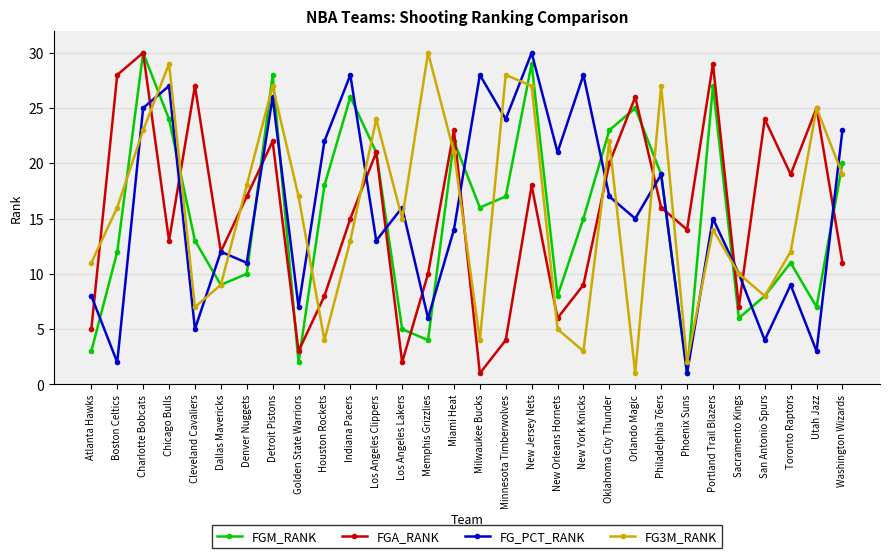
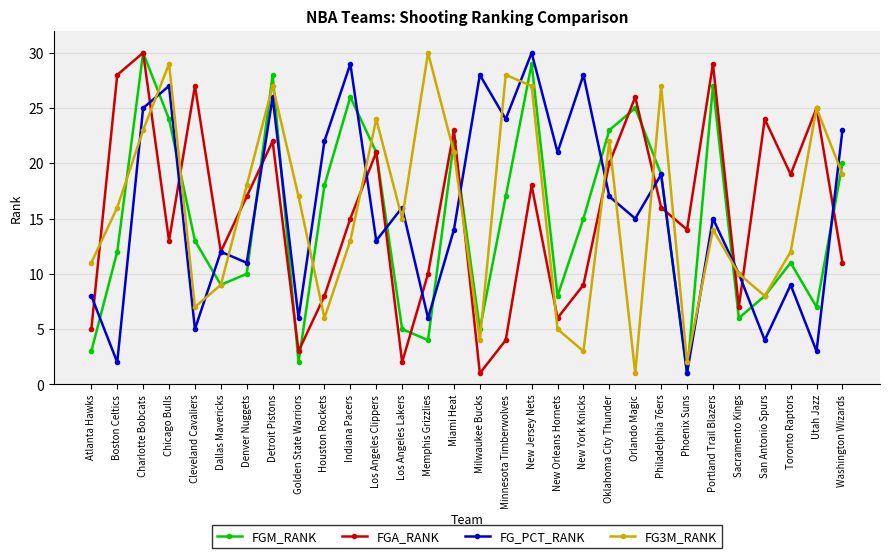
  {
    "FGM_RANK": {
      "Atlanta Hawks": 3,
      "Boston Celtics": 12,
      "Chicago Bulls": 24,
      "Cleveland Cavaliers": 13,
      "Denver Nuggets": 10,
      "Detroit Pistons": 28,
      "Golden State Warriors": 2,
      "Houston Rockets": 18,
      "Indiana Pacers": 26,
      "Los Angeles Lakers": 5,
      "Memphis Grizzlies": 4,
      "Miami Heat": 22,
-     "Milwaukee Bucks": 16,
+     "Milwaukee Bucks": 5,
      "Minnesota Timberwolves": 17,
      "New Jersey Nets": 29,
      "New Orleans Hornets": 8,
      "New York Knicks": 15,
      "Oklahoma City Thunder": 23,
      "Orlando Magic": 25,
      "Portland Trail Blazers": 27,
      "Sacramento Kings": 6,
      "Toronto Raptors": 11,
      "Utah Jazz": 7,
      "Washington Wizards": 20
    },
    "FGA_RANK": {
      "Atlanta Hawks": 5,
      "Boston Celtics": 28,
      "Chicago Bulls": 13,
      "Cleveland Cavaliers": 27,
      "Denver Nuggets": 17,
      "Detroit Pistons": 22,
      "Golden State Warriors": 3,
      "Houston Rockets": 8,
      "Indiana Pacers": 15,
      "Los Angeles Lakers": 2,
      "Memphis Grizzlies": 10,
      "Miami Heat": 23,
      "Milwaukee Bucks": 1,
      "Minnesota Timberwolves": 4,
      "New Jersey Nets": 18,
      "New Orleans Hornets": 6,
      "New York Knicks": 9,
      "Oklahoma City Thunder": 20,
      "Orlando Magic": 26,
      "Philadelphia 76ers": 16,
      "Phoenix Suns": 14,
      "Portland Trail Blazers": 29,
      "Sacramento Kings": 7,
      "San Antonio Spurs": 24,
      "Toronto Raptors": 19,
      "Washington Wizards": 11
    },
    "FG_PCT_RANK": {
      "Atlanta Hawks": 8,
      "Boston Celtics": 2,
      "Charlotte Bobcats": 25,
      "Chicago Bulls": 27,
      "Cleveland Cavaliers": 5,
      "Denver Nuggets": 11,
      "Detroit Pistons": 26,
-     "Golden State Warriors": 7,
+     "Golden State Warriors": 6,
      "Houston Rockets": 22,
-     "Indiana Pacers": 28,
+     "Indiana Pacers": 29,
      "Los Angeles Clippers": 13,
      "Los Angeles Lakers": 16,
      "Memphis Grizzlies": 6,
      "Miami Heat": 14,
      "Milwaukee Bucks": 28,
      "Minnesota Timberwolves": 24,
      "New Jersey Nets": 30,
      "New Orleans Hornets": 21,
      "New York Knicks": 28,
      "Oklahoma City Thunder": 17,
      "Orlando Magic": 15,
      "Portland Trail Blazers": 15,
      "San Antonio Spurs": 4,
      "Toronto Raptors": 9,
      "Utah Jazz": 3,
      "Washington Wizards": 23
    },
    "FG3M_RANK": {
      "Atlanta Hawks": 11,
      "Boston Celtics": 16,
      "Charlotte Bobcats": 23,
      "Chicago Bulls": 29,
      "Cleveland Cavaliers": 7,
      "Denver Nuggets": 18,
      "Detroit Pistons": 27,
      "Golden State Warriors": 17,
-     "Houston Rockets": 4,
+     "Houston Rockets": 6,
      "Indiana Pacers": 13,
      "Los Angeles Clippers": 24,
      "Los Angeles Lakers": 15,
      "Memphis Grizzlies": 30,
      "Miami Heat": 21,
      "Milwaukee Bucks": 4,
      "Minnesota Timberwolves": 28,
      "New Jersey Nets": 27,
      "New Orleans Hornets": 5,
      "New York Knicks": 3,
      "Oklahoma City Thunder": 22,
      "Orlando Magic": 1,
      "Philadelphia 76ers": 27,
      "Phoenix Suns": 2,
      "Portland Trail Blazers": 14,
      "Toronto Raptors": 12,
      "Washington Wizards": 19
    }
  }
